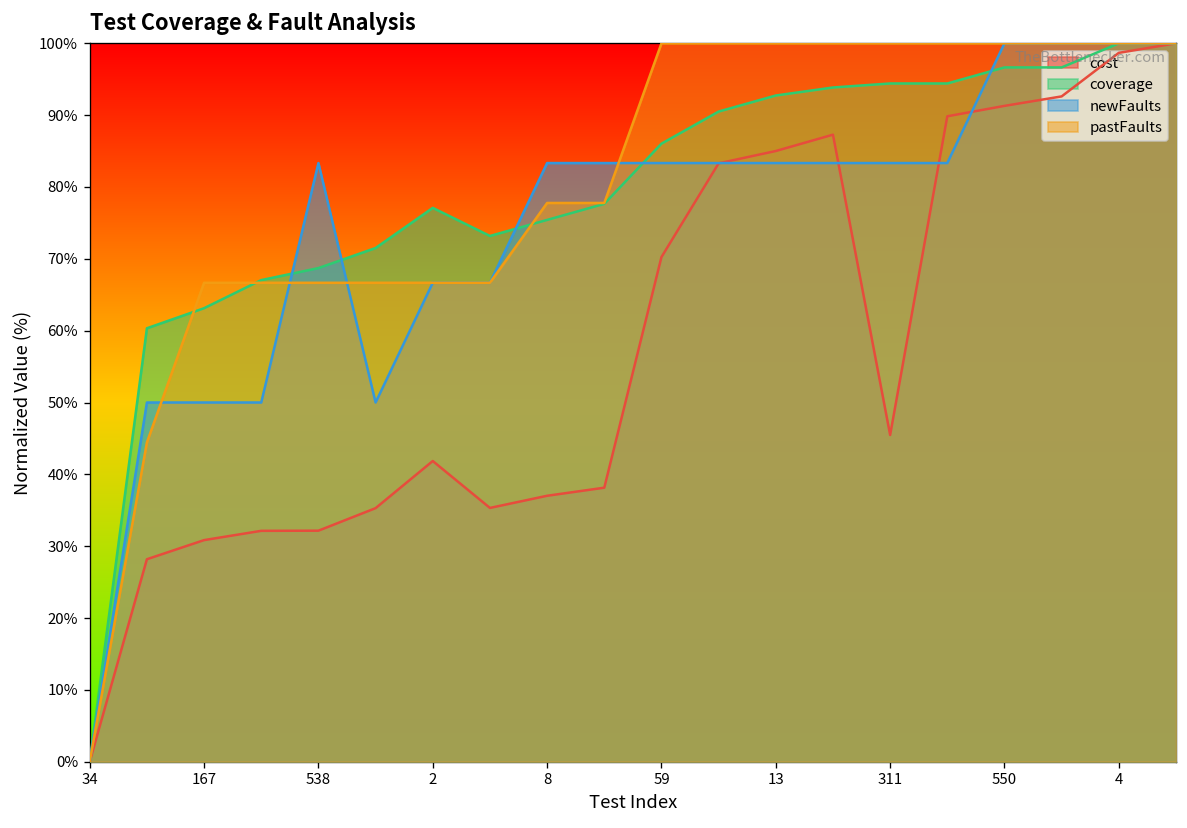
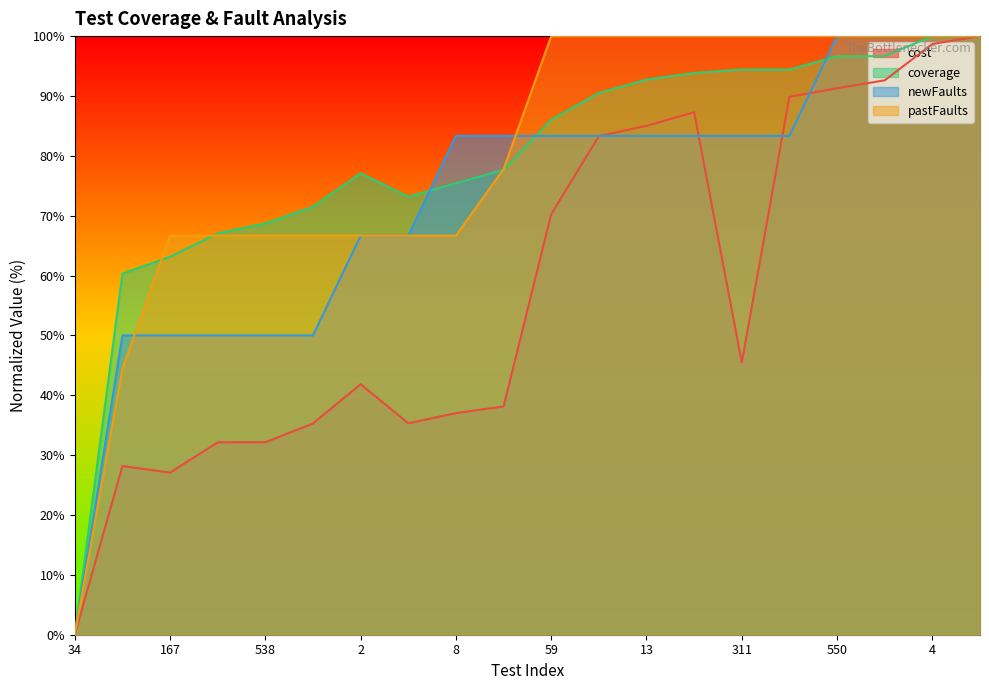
  {
    "cost": {
-     "167": "31%",
+     "167": "27%",
      "538": "32%",
      "2": "42%",
      "8": "37%",
      "59": "70%",
      "311": "45%",
      "550": "91%"
    },
    "coverage": {
      "167": "63%",
      "538": "69%",
      "2": "77%",
      "8": "75%",
      "59": "86%",
      "311": "94%",
      "550": "97%"
    },
    "newFaults": {
      "167": "50%",
-     "538": "83%",
+     "538": "50%",
      "8": "83%",
      "59": "83%",
      "311": "83%"
    },
    "pastFaults": {
      "167": "67%",
      "538": "67%",
-     "8": "78%",
+     "8": "67%",
      "59": "100%",
      "311": "100%"
    }
  }
